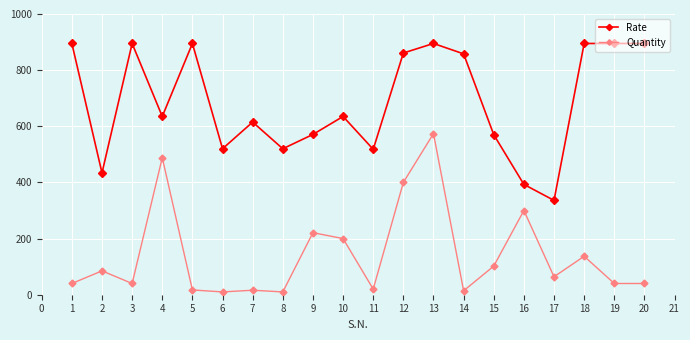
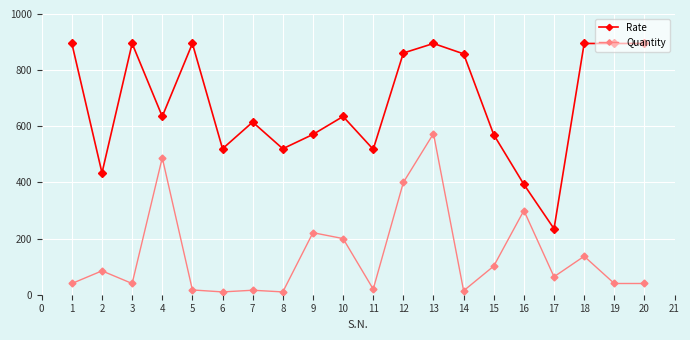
  {
    "Rate": {
      "1": 900,
      "2": 430,
      "3": 900,
      "4": 640,
      "5": 900,
      "6": 520,
      "7": 620,
      "8": 520,
      "9": 570,
      "10": 640,
      "11": 520,
      "12": 860,
      "13": 900,
      "14": 860,
      "15": 570,
      "16": 390,
-     "17": 340,
+     "17": 240,
      "18": 900
    },
    "Quantity": {
      "1": 40,
      "2": 90,
      "3": 40,
      "4": 490,
      "5": 20,
      "6": 10,
      "7": 20,
      "8": 10,
      "9": 220,
      "10": 200,
      "11": 20,
      "12": 400,
      "13": 570,
      "14": 10,
      "15": 100,
      "16": 300,
      "17": 60,
      "18": 140,
      "19": 40,
      "20": 40
    }
  }
